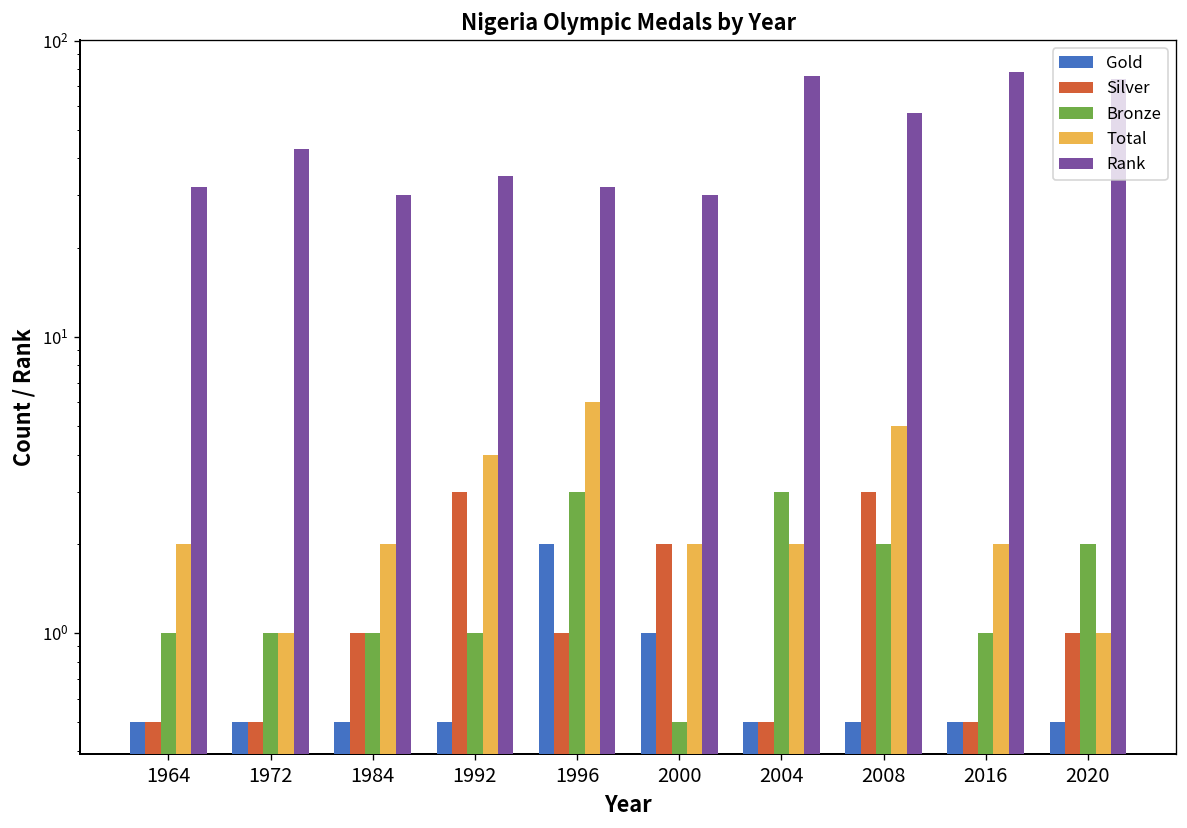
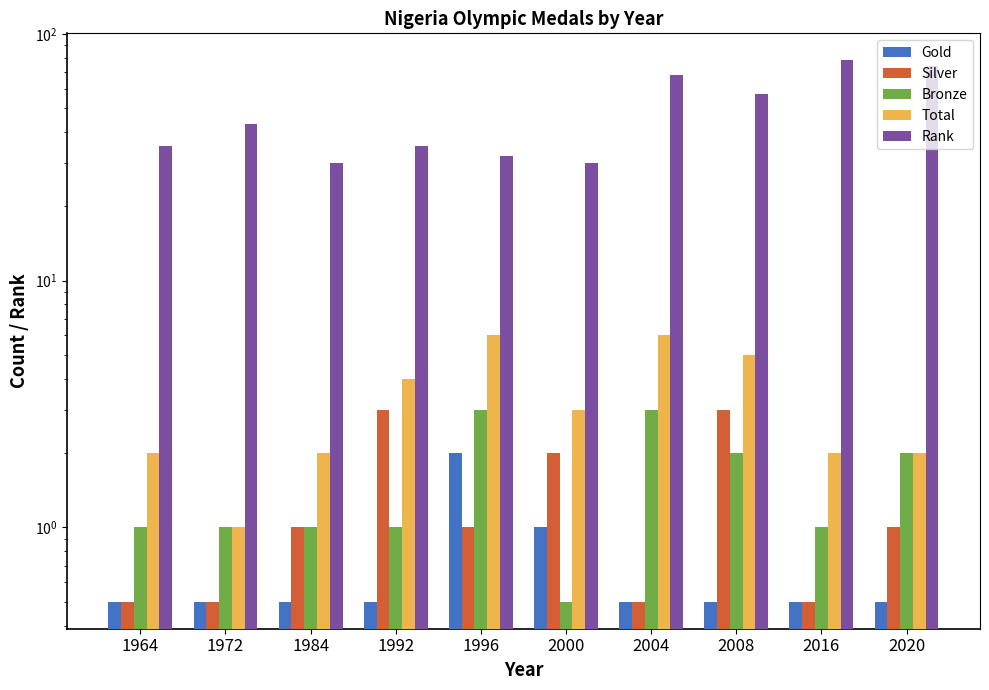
  {
    "Gold": {
      "1964": 0.50,
      "1972": 0.50,
      "1984": 0.50,
      "1992": 0.50,
      "1996": 2,
      "2000": 1,
      "2004": 0.50,
      "2008": 0.50,
      "2016": 0.50,
      "2020": 0.50
    },
    "Silver": {
      "1964": 0.50,
      "1972": 0.50,
      "1984": 1,
      "1992": 3,
      "1996": 1,
      "2000": 2,
      "2004": 0.50,
      "2008": 3,
      "2016": 0.50,
      "2020": 1
    },
    "Bronze": {
      "1964": 1,
      "1972": 1,
      "1984": 1,
      "1992": 1,
      "1996": 3,
      "2000": 0.50,
      "2004": 3,
      "2008": 2,
      "2016": 1,
      "2020": 2
    },
    "Total": {
      "1964": 2,
      "1972": 1,
      "1984": 2,
      "1992": 4,
      "1996": 6,
-     "2000": 2,
-     "2004": 2,
+     "2000": 3,
+     "2004": 6,
      "2008": 5,
      "2016": 2,
-     "2020": 1
+     "2020": 2
    },
    "Rank": {
-     "1964": 32,
+     "1964": 35,
      "1972": 43,
      "1984": 30,
      "1992": 35,
      "1996": 32,
      "2000": 30,
-     "2004": 76,
+     "2004": 68,
      "2008": 57,
      "2016": 78
    }
  }
